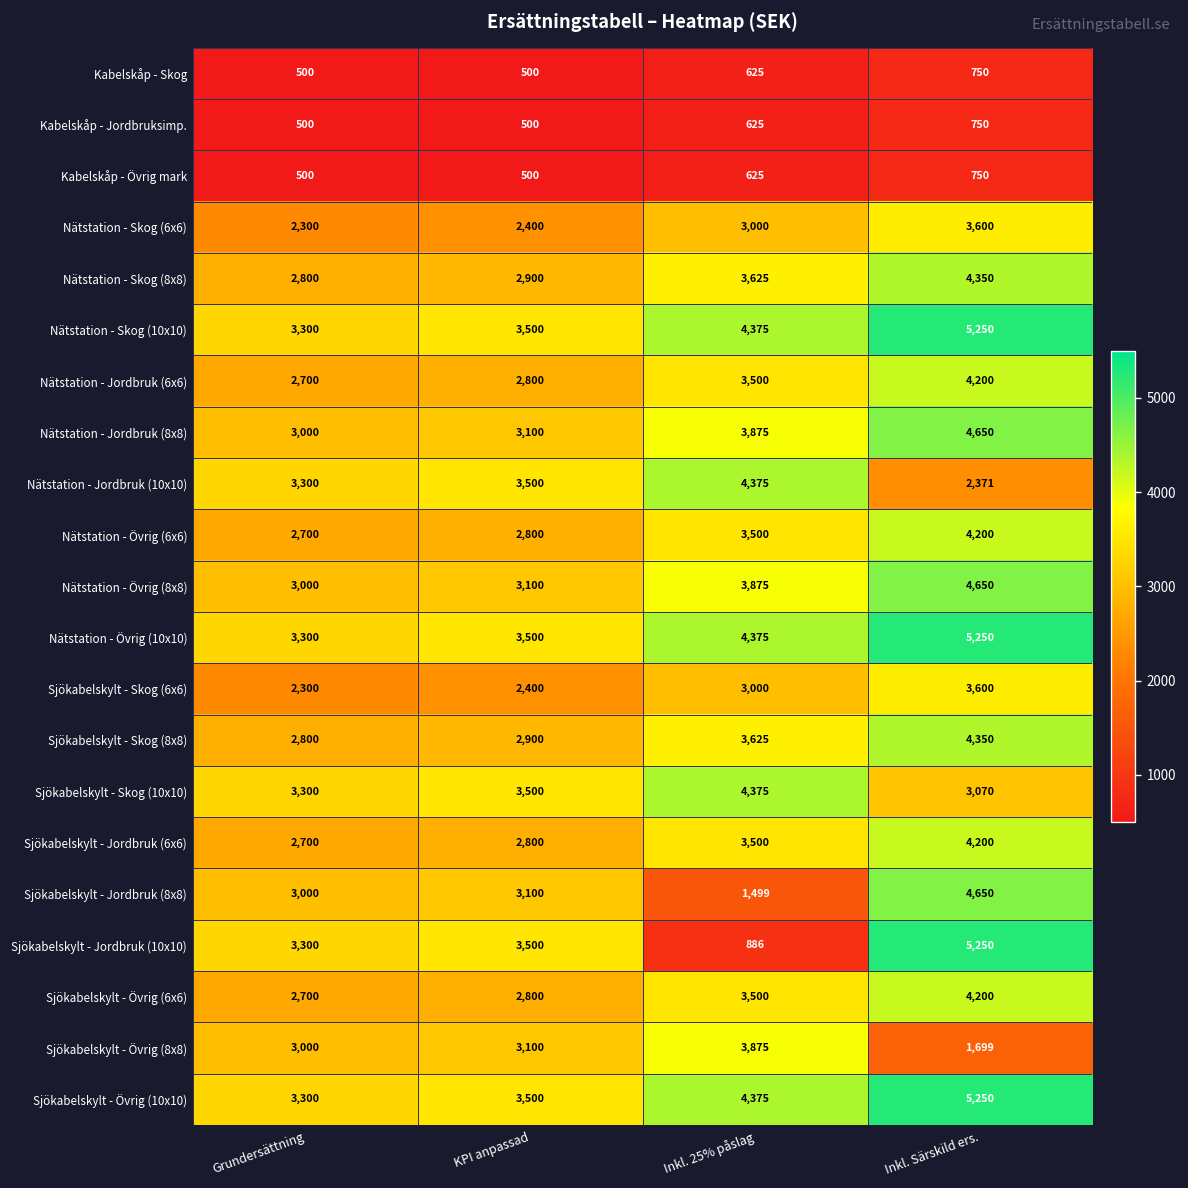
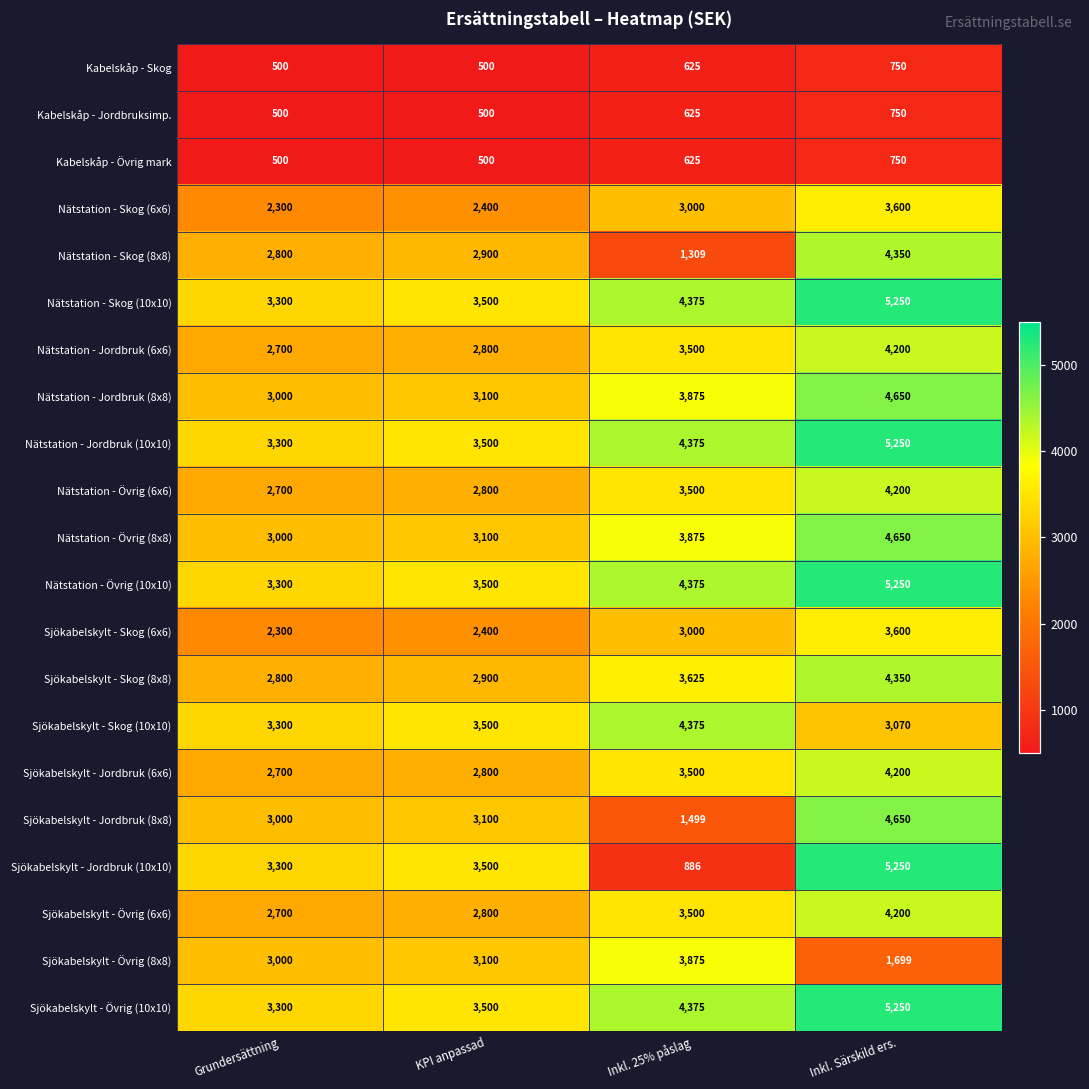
  {
    "Kabelskåp - Skog": {
      "Grundersättning": "500",
      "KPI anpassad": "500",
      "Inkl. 25% påslag": "625",
      "Inkl. Särskild ers.": "750"
    },
    "Kabelskåp - Jordbruksimp.": {
      "Grundersättning": "500",
      "KPI anpassad": "500",
      "Inkl. 25% påslag": "625",
      "Inkl. Särskild ers.": "750"
    },
    "Kabelskåp - Övrig mark": {
      "Grundersättning": "500",
      "KPI anpassad": "500",
      "Inkl. 25% påslag": "625",
      "Inkl. Särskild ers.": "750"
    },
    "Nätstation - Skog (6x6)": {
      "Grundersättning": "2,300",
      "KPI anpassad": "2,400",
      "Inkl. 25% påslag": "3,000",
      "Inkl. Särskild ers.": "3,600"
    },
    "Nätstation - Skog (8x8)": {
      "Grundersättning": "2,800",
      "KPI anpassad": "2,900",
-     "Inkl. 25% påslag": "3,625",
+     "Inkl. 25% påslag": "1,309",
      "Inkl. Särskild ers.": "4,350"
    },
    "Nätstation - Skog (10x10)": {
      "Grundersättning": "3,300",
      "KPI anpassad": "3,500",
      "Inkl. 25% påslag": "4,375",
      "Inkl. Särskild ers.": "5,250"
    },
    "Nätstation - Jordbruk (6x6)": {
      "Grundersättning": "2,700",
      "KPI anpassad": "2,800",
      "Inkl. 25% påslag": "3,500",
      "Inkl. Särskild ers.": "4,200"
    },
    "Nätstation - Jordbruk (8x8)": {
      "Grundersättning": "3,000",
      "KPI anpassad": "3,100",
      "Inkl. 25% påslag": "3,875",
      "Inkl. Särskild ers.": "4,650"
    },
    "Nätstation - Jordbruk (10x10)": {
      "Grundersättning": "3,300",
      "KPI anpassad": "3,500",
      "Inkl. 25% påslag": "4,375",
-     "Inkl. Särskild ers.": "2,371"
+     "Inkl. Särskild ers.": "5,250"
    },
    "Nätstation - Övrig (6x6)": {
      "Grundersättning": "2,700",
      "KPI anpassad": "2,800",
      "Inkl. 25% påslag": "3,500",
      "Inkl. Särskild ers.": "4,200"
    },
    "Nätstation - Övrig (8x8)": {
      "Grundersättning": "3,000",
      "KPI anpassad": "3,100",
      "Inkl. 25% påslag": "3,875",
      "Inkl. Särskild ers.": "4,650"
    },
    "Nätstation - Övrig (10x10)": {
      "Grundersättning": "3,300",
      "KPI anpassad": "3,500",
      "Inkl. 25% påslag": "4,375",
      "Inkl. Särskild ers.": "5,250"
    },
    "Sjökabelskylt - Skog (6x6)": {
      "Grundersättning": "2,300",
      "KPI anpassad": "2,400",
      "Inkl. 25% påslag": "3,000",
      "Inkl. Särskild ers.": "3,600"
    },
    "Sjökabelskylt - Skog (8x8)": {
      "Grundersättning": "2,800",
      "KPI anpassad": "2,900",
      "Inkl. 25% påslag": "3,625",
      "Inkl. Särskild ers.": "4,350"
    },
    "Sjökabelskylt - Skog (10x10)": {
      "Grundersättning": "3,300",
      "KPI anpassad": "3,500",
      "Inkl. 25% påslag": "4,375",
      "Inkl. Särskild ers.": "3,070"
    },
    "Sjökabelskylt - Jordbruk (6x6)": {
      "Grundersättning": "2,700",
      "KPI anpassad": "2,800",
      "Inkl. 25% påslag": "3,500",
      "Inkl. Särskild ers.": "4,200"
    },
    "Sjökabelskylt - Jordbruk (8x8)": {
      "Grundersättning": "3,000",
      "KPI anpassad": "3,100",
      "Inkl. 25% påslag": "1,499",
      "Inkl. Särskild ers.": "4,650"
    },
    "Sjökabelskylt - Jordbruk (10x10)": {
      "Grundersättning": "3,300",
      "KPI anpassad": "3,500",
      "Inkl. 25% påslag": "886",
      "Inkl. Särskild ers.": "5,250"
    },
    "Sjökabelskylt - Övrig (6x6)": {
      "Grundersättning": "2,700",
      "KPI anpassad": "2,800",
      "Inkl. 25% påslag": "3,500",
      "Inkl. Särskild ers.": "4,200"
    },
    "Sjökabelskylt - Övrig (8x8)": {
      "Grundersättning": "3,000",
      "KPI anpassad": "3,100",
      "Inkl. 25% påslag": "3,875",
      "Inkl. Särskild ers.": "1,699"
    },
    "Sjökabelskylt - Övrig (10x10)": {
      "Grundersättning": "3,300",
      "KPI anpassad": "3,500",
      "Inkl. 25% påslag": "4,375",
      "Inkl. Särskild ers.": "5,250"
    }
  }
